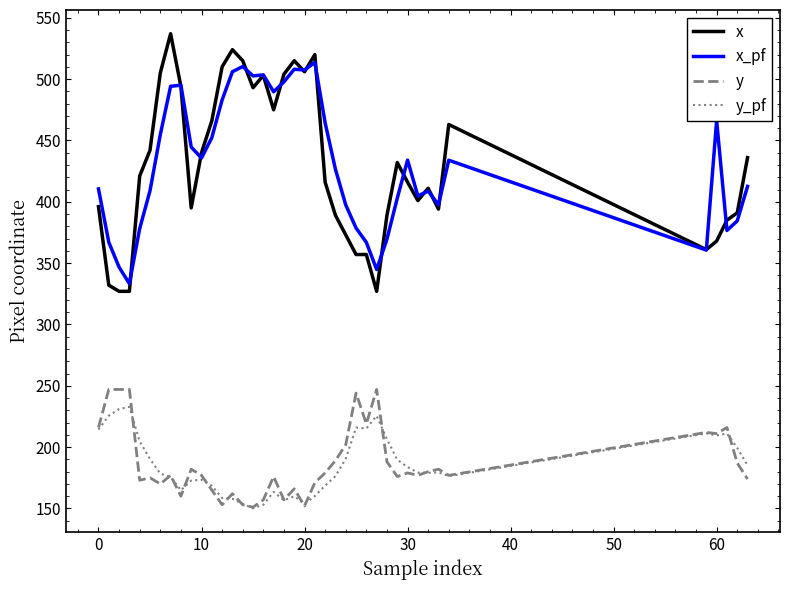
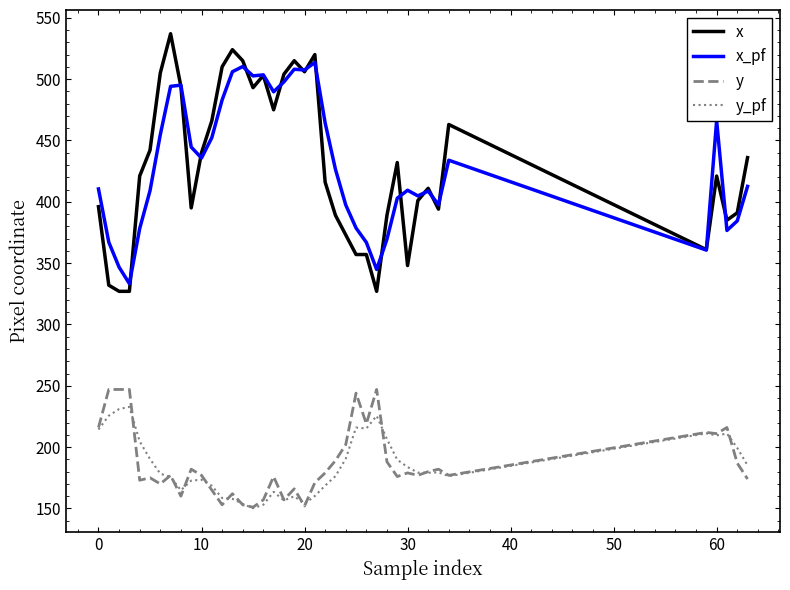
  {
    "x": {
      "0": 396,
      "10": 440,
-     "30": 416,
-     "60": 368
+     "30": 348,
+     "60": 421
    },
    "x_pf": {
      "0": 410,
      "10": 436,
-     "30": 434
+     "30": 409
    }
  }
